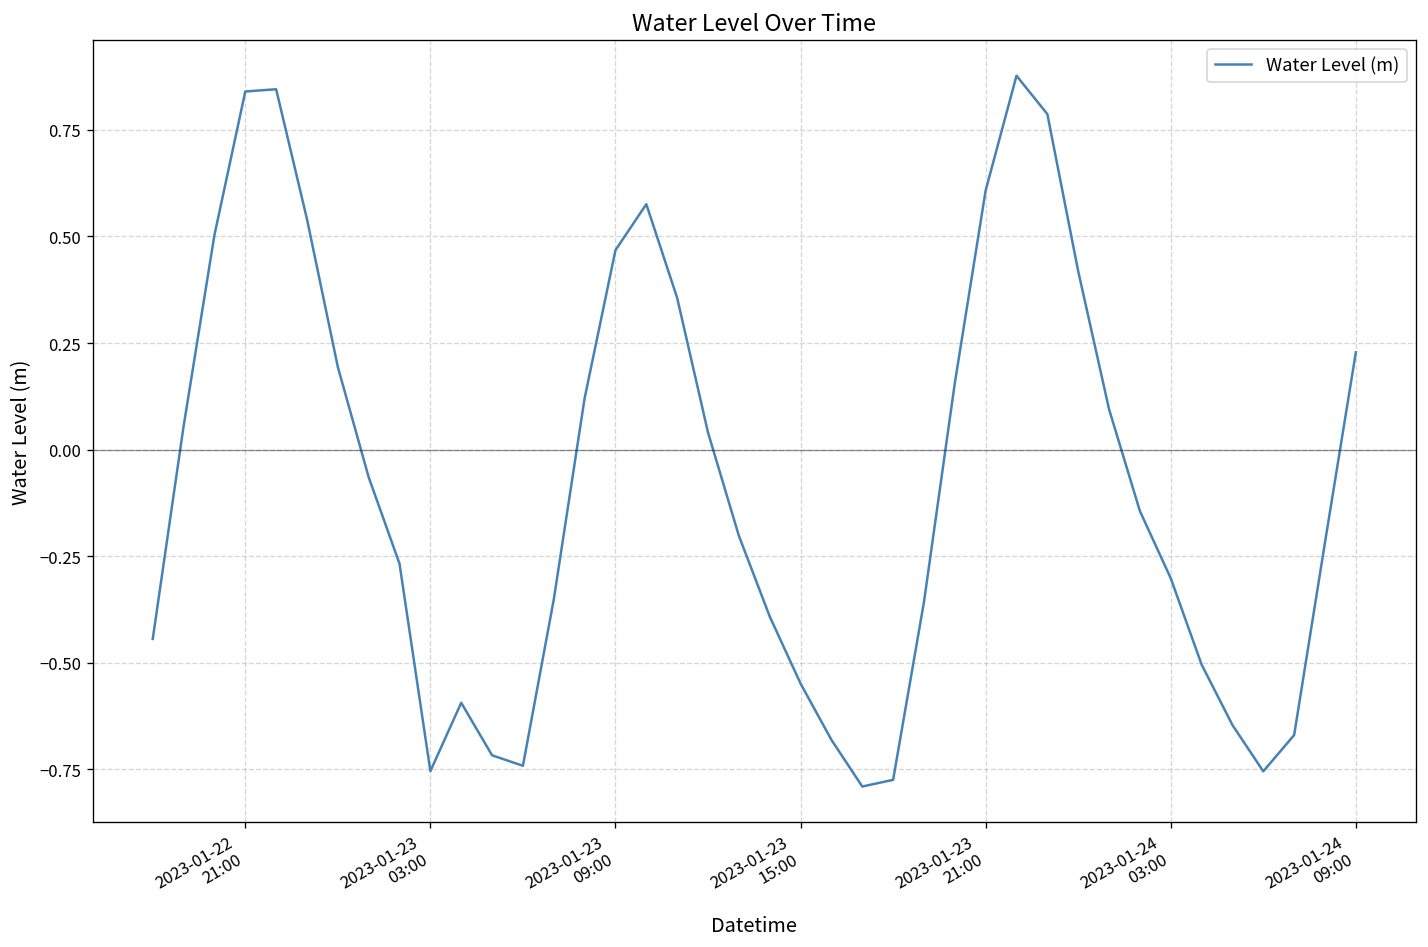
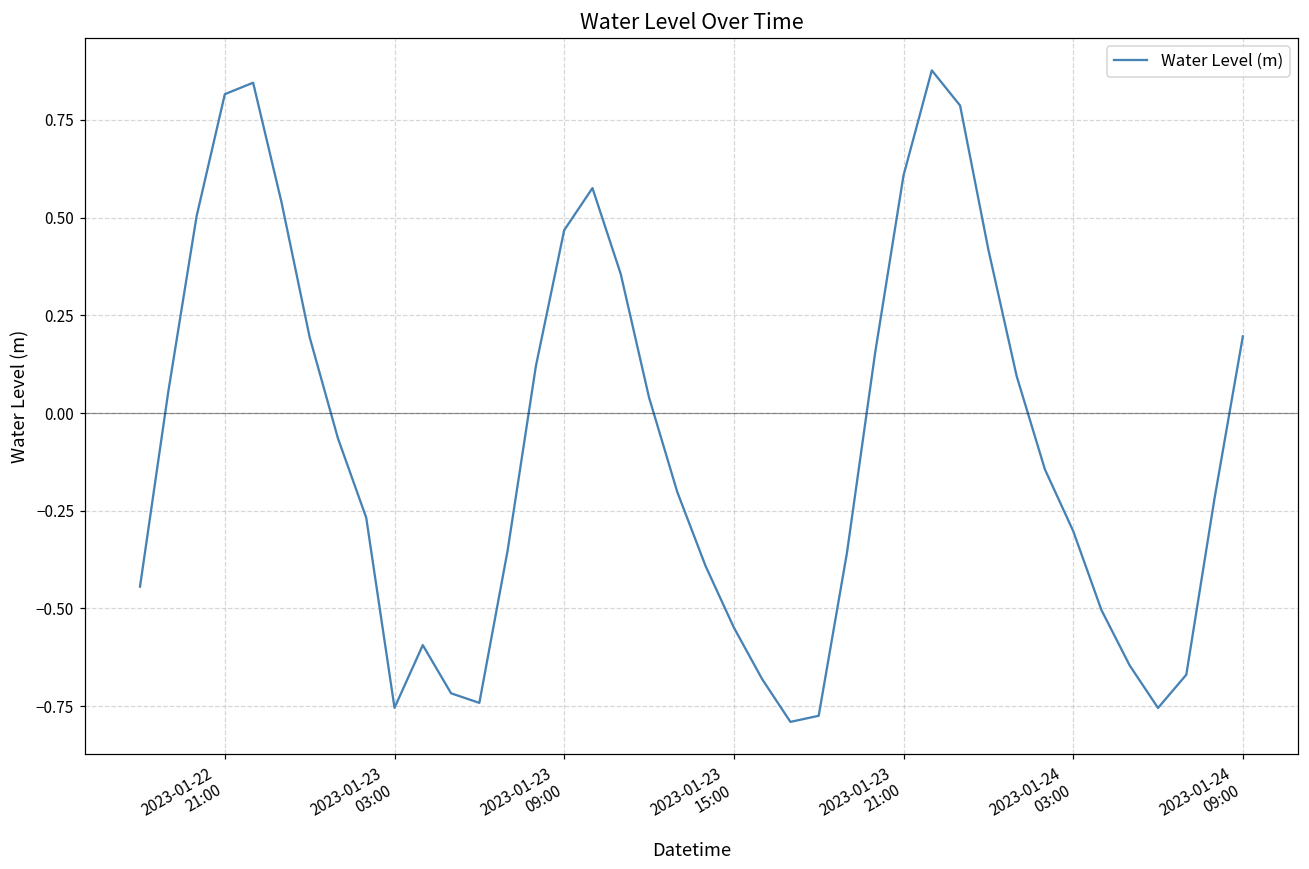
  {
-   "2023-01-22 21:00": 0.84,
+   "2023-01-22 21:00": 0.82,
    "2023-01-23 03:00": -0.75,
    "2023-01-23 09:00": 0.47,
    "2023-01-23 15:00": -0.55,
    "2023-01-23 21:00": 0.61,
    "2023-01-24 03:00": -0.30,
-   "2023-01-24 09:00": 0.23
+   "2023-01-24 09:00": 0.20
  }
